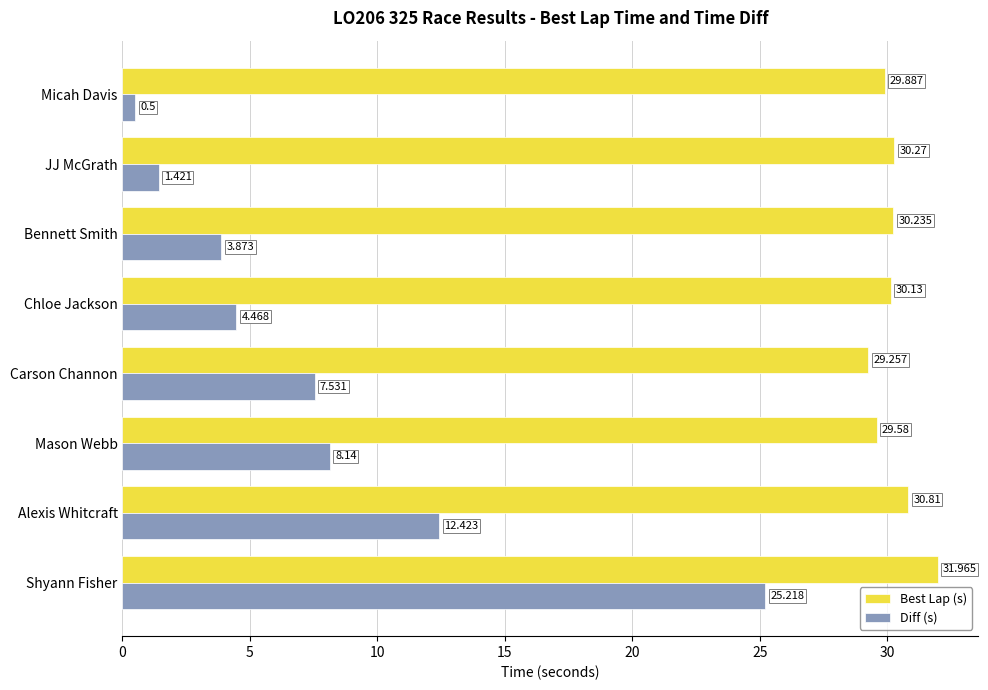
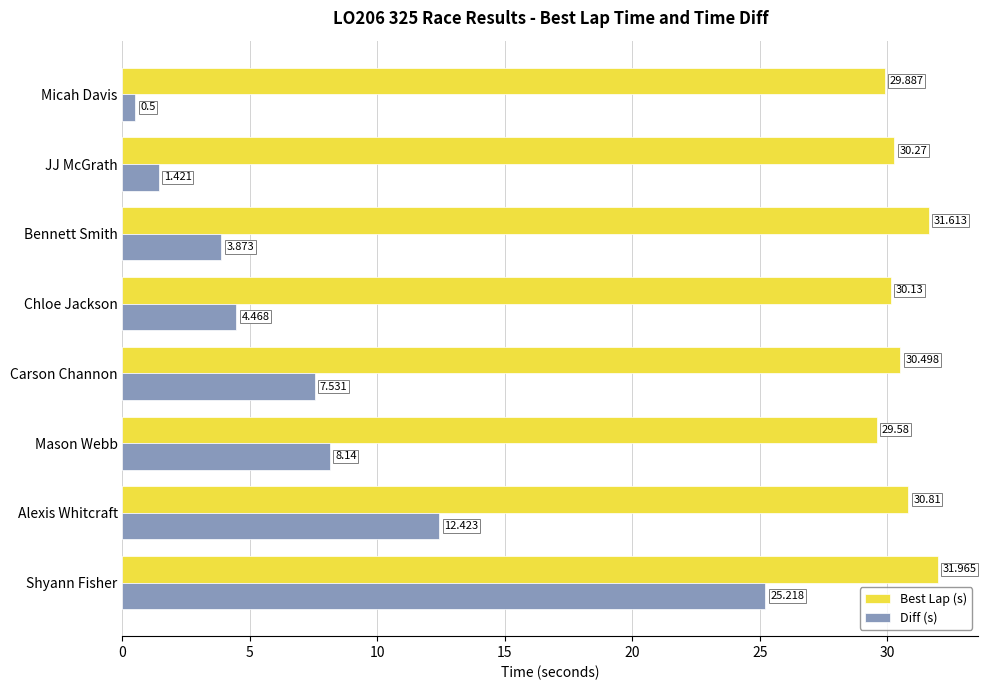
  {
    "Best Lap (s)": {
-     "Bennett Smith": 30.235,
-     "Carson Channon": 29.257
+     "Bennett Smith": 31.613,
+     "Carson Channon": 30.498
    }
  }
